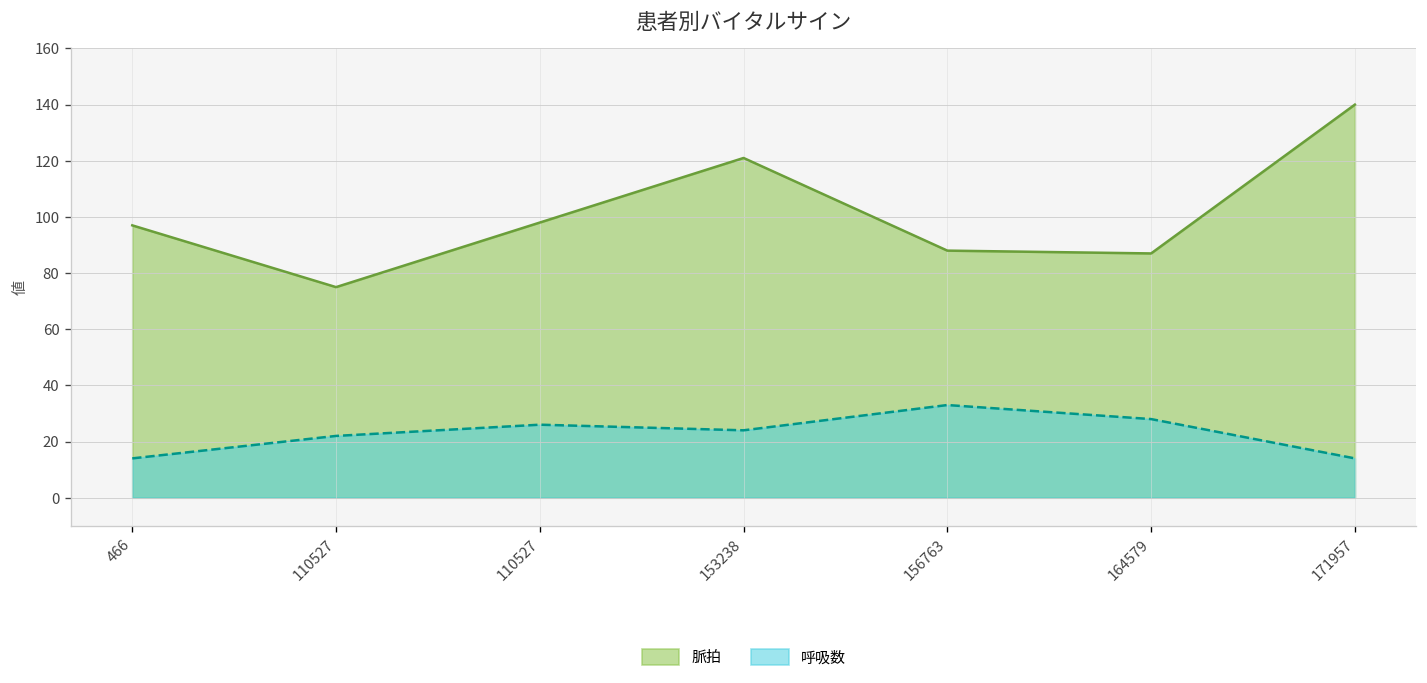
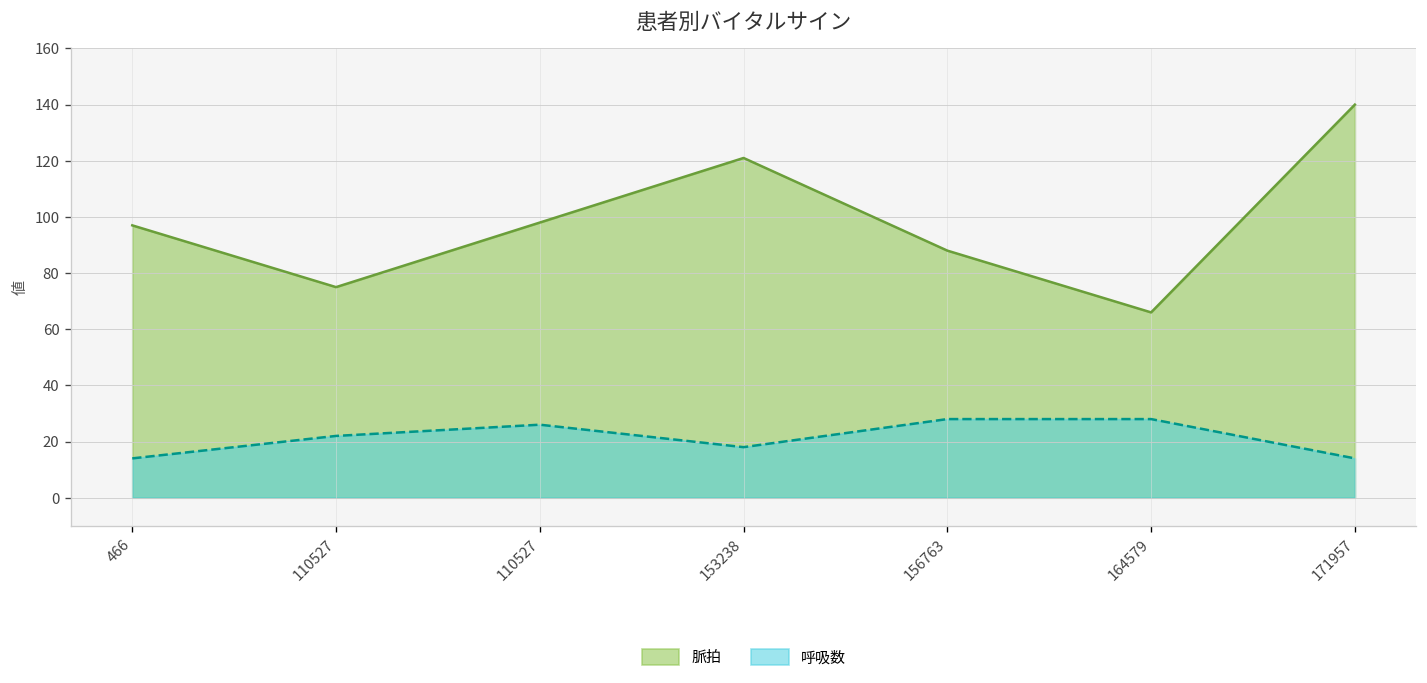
  {
    "脈拍": {
      "466": 97,
      "153238": 121,
      "156763": 88,
-     "164579": 87,
+     "164579": 66,
      "171957": 140
    },
    "呼吸数": {
      "466": 14,
-     "153238": 24,
-     "156763": 33,
+     "153238": 18,
+     "156763": 28,
      "164579": 28,
      "171957": 14
    }
  }
